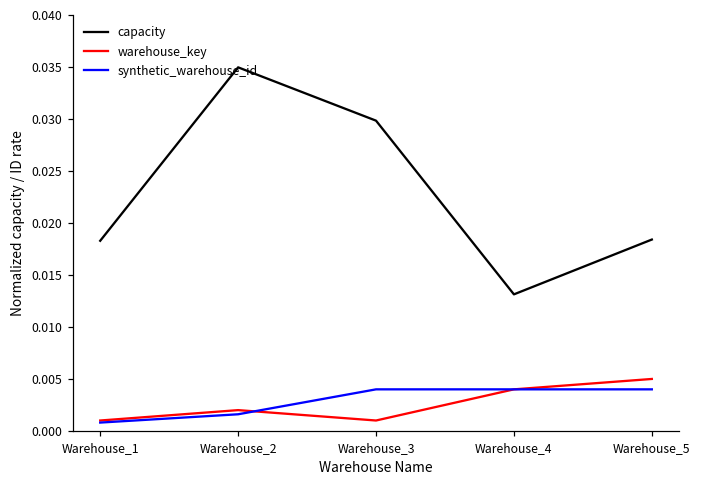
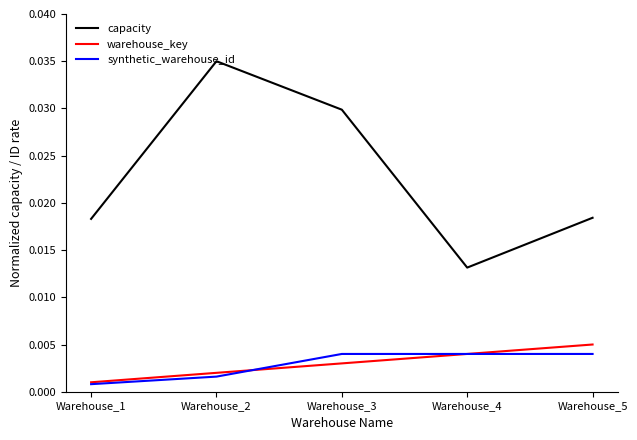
  {
    "capacity": {
      "Warehouse_1": 0.018,
      "Warehouse_2": 0.035,
      "Warehouse_3": 0.030,
      "Warehouse_4": 0.013,
      "Warehouse_5": 0.018
    },
    "warehouse_key": {
      "Warehouse_2": 0.002,
-     "Warehouse_3": 0.001,
+     "Warehouse_3": 0.003,
      "Warehouse_5": 0.005
    },
    "synthetic_warehouse_id": {
      "Warehouse_2": 0.002,
      "Warehouse_3": 0.004,
      "Warehouse_5": 0.004
    }
  }
